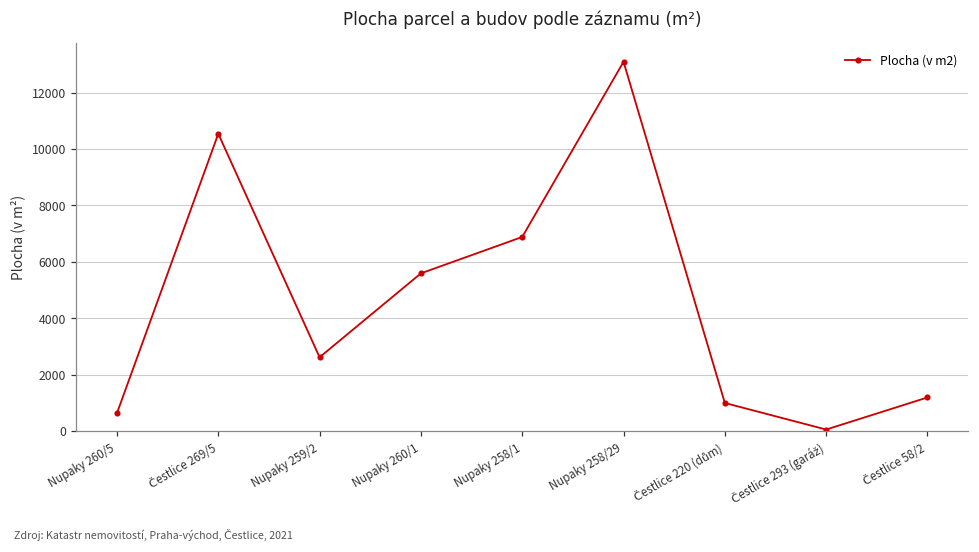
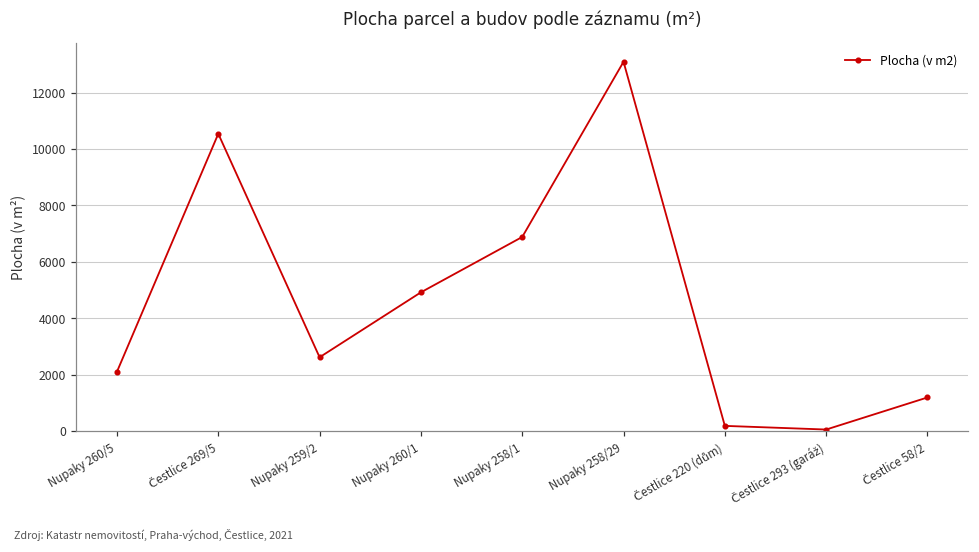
  {
-   "Nupaky 260/5": 600,
+   "Nupaky 260/5": 2100,
    "Čestlice 269/5": 10500,
    "Nupaky 259/2": 2600,
-   "Nupaky 260/1": 5600,
+   "Nupaky 260/1": 4900,
    "Nupaky 258/1": 6900,
    "Nupaky 258/29": 13100,
-   "Čestlice 220 (dům)": 1000,
+   "Čestlice 220 (dům)": 200,
    "Čestlice 293 (garáž)": 100,
    "Čestlice 58/2": 1200
  }
